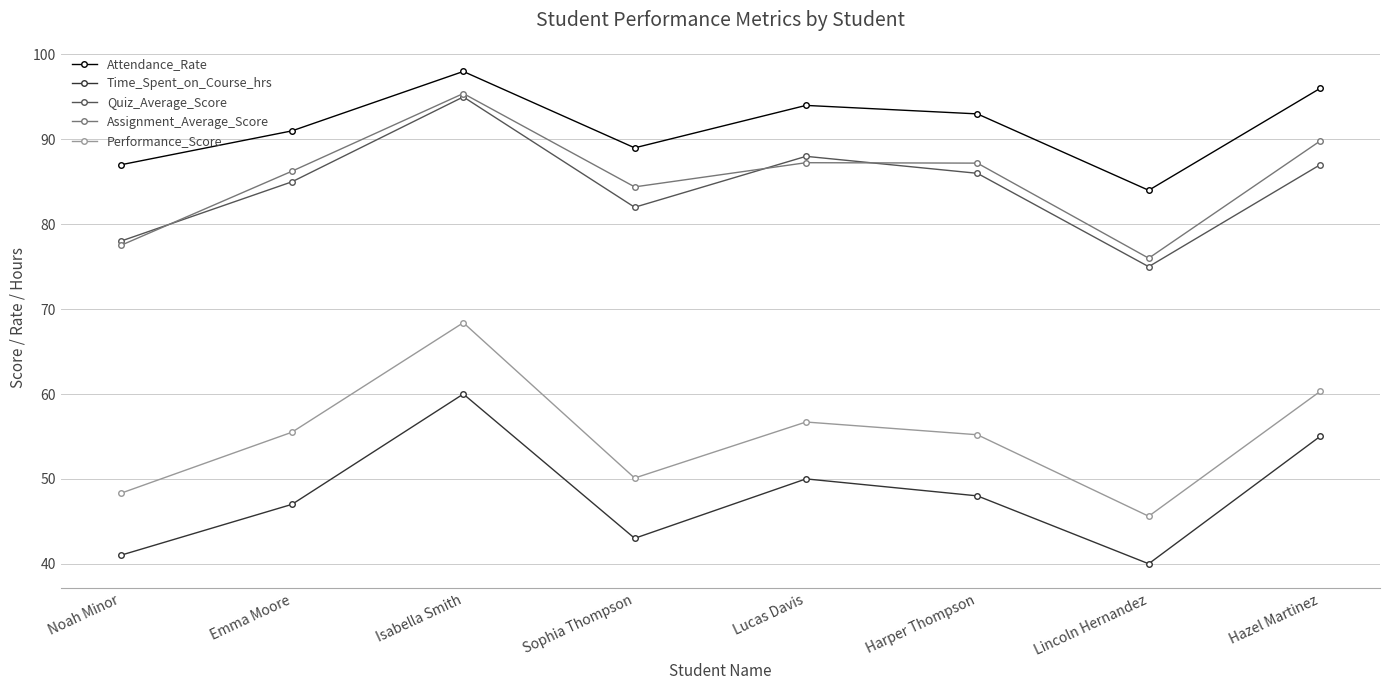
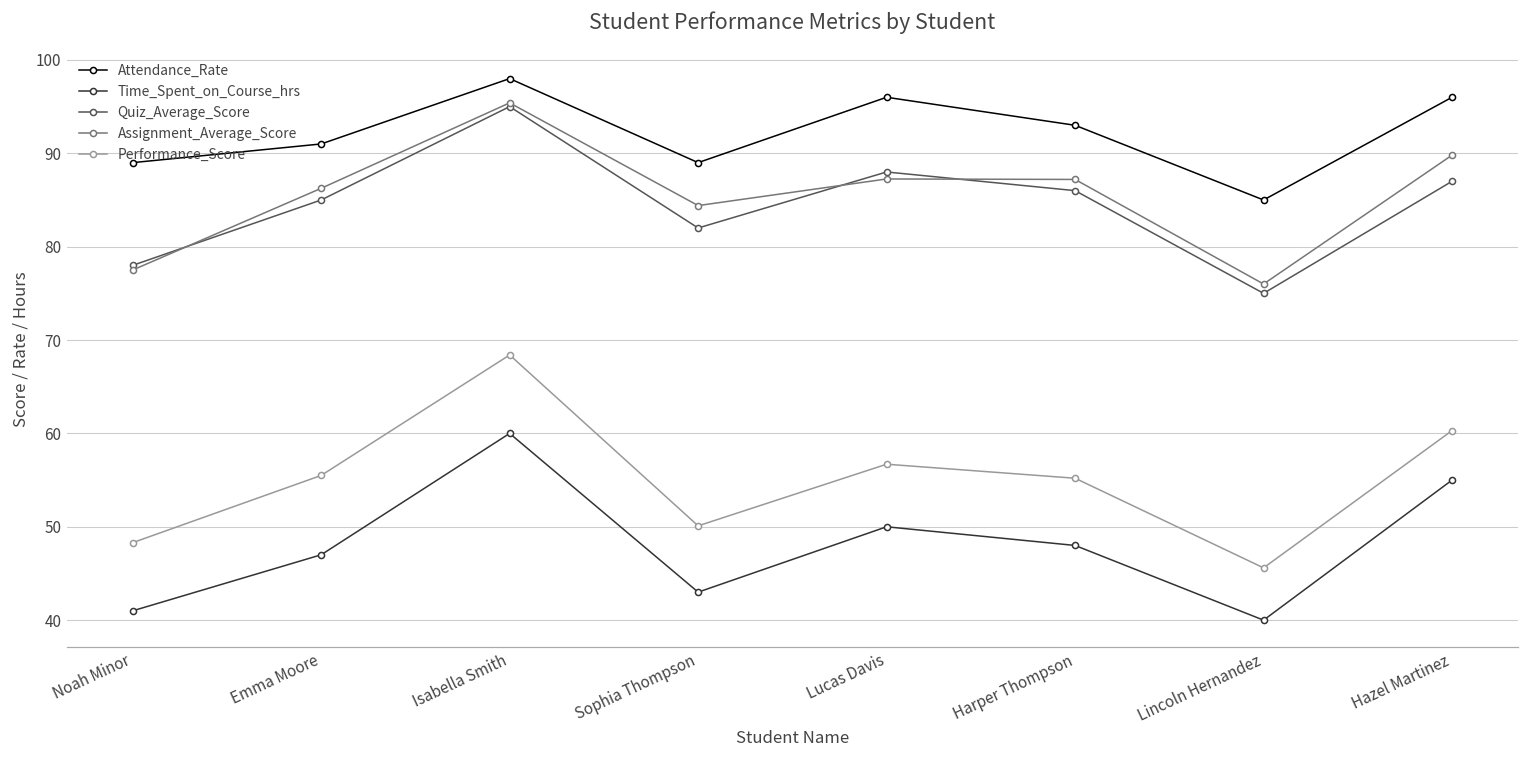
  {
    "Attendance_Rate": {
-     "Noah Minor": 87,
+     "Noah Minor": 89,
      "Emma Moore": 91,
      "Isabella Smith": 98,
      "Sophia Thompson": 89,
-     "Lucas Davis": 94,
+     "Lucas Davis": 96,
      "Harper Thompson": 93,
-     "Lincoln Hernandez": 84,
+     "Lincoln Hernandez": 85,
      "Hazel Martinez": 96
    }
  }
